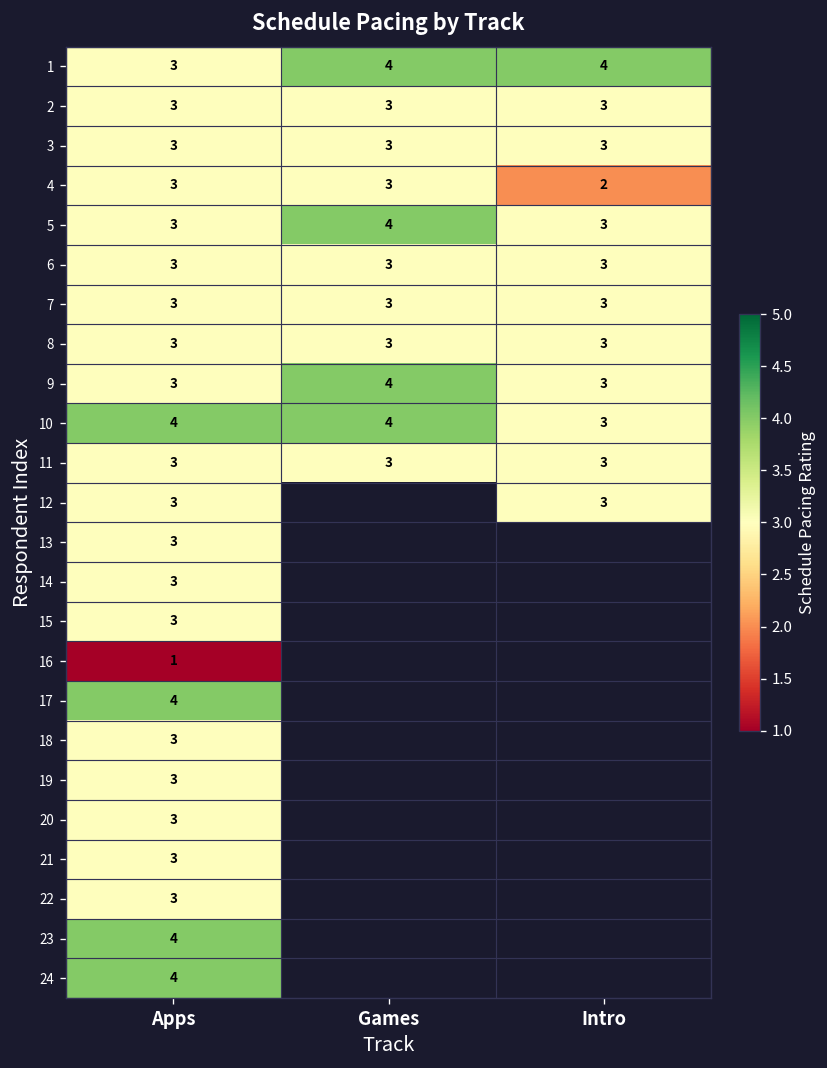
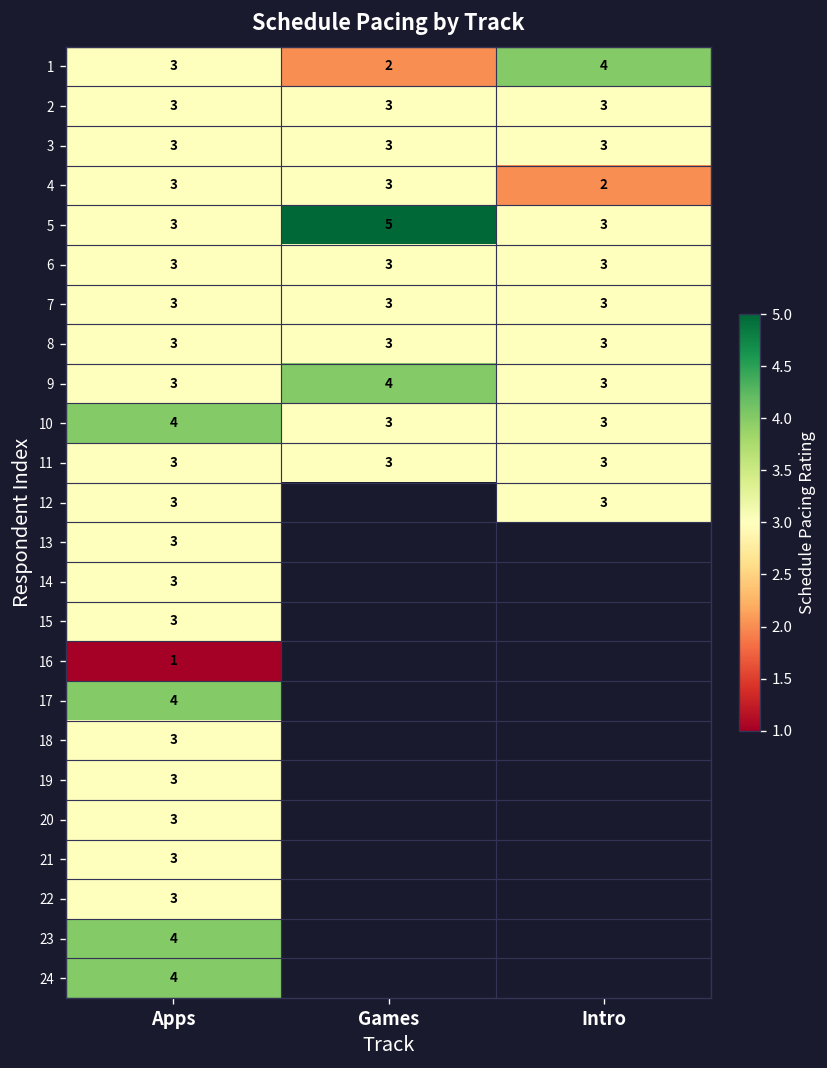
  {
    "1": {
      "Apps": 3,
-     "Games": 4,
+     "Games": 2,
      "Intro": 4
    },
    "2": {
      "Apps": 3,
      "Games": 3,
      "Intro": 3
    },
    "3": {
      "Apps": 3,
      "Games": 3,
      "Intro": 3
    },
    "4": {
      "Apps": 3,
      "Games": 3,
      "Intro": 2
    },
    "5": {
      "Apps": 3,
-     "Games": 4,
+     "Games": 5,
      "Intro": 3
    },
    "6": {
      "Apps": 3,
      "Games": 3,
      "Intro": 3
    },
    "7": {
      "Apps": 3,
      "Games": 3,
      "Intro": 3
    },
    "8": {
      "Apps": 3,
      "Games": 3,
      "Intro": 3
    },
    "9": {
      "Apps": 3,
      "Games": 4,
      "Intro": 3
    },
    "10": {
      "Apps": 4,
-     "Games": 4,
+     "Games": 3,
      "Intro": 3
    },
    "11": {
      "Apps": 3,
      "Games": 3,
      "Intro": 3
    },
    "12": {
      "Apps": 3,
      "Intro": 3
    },
    "13": {
      "Apps": 3
    },
    "14": {
      "Apps": 3
    },
    "15": {
      "Apps": 3
    },
    "16": {
      "Apps": 1
    },
    "17": {
      "Apps": 4
    },
    "18": {
      "Apps": 3
    },
    "19": {
      "Apps": 3
    },
    "20": {
      "Apps": 3
    },
    "21": {
      "Apps": 3
    },
    "22": {
      "Apps": 3
    },
    "23": {
      "Apps": 4
    },
    "24": {
      "Apps": 4
    }
  }
